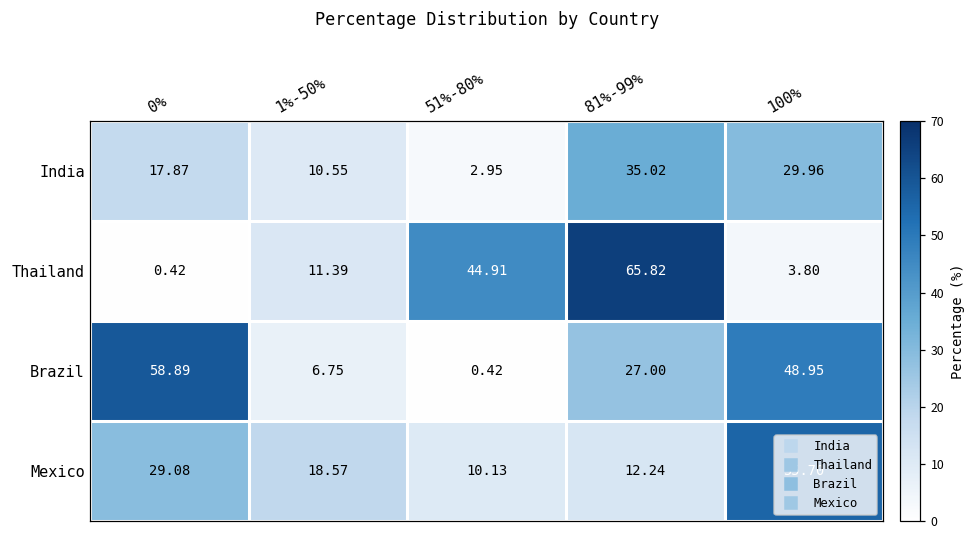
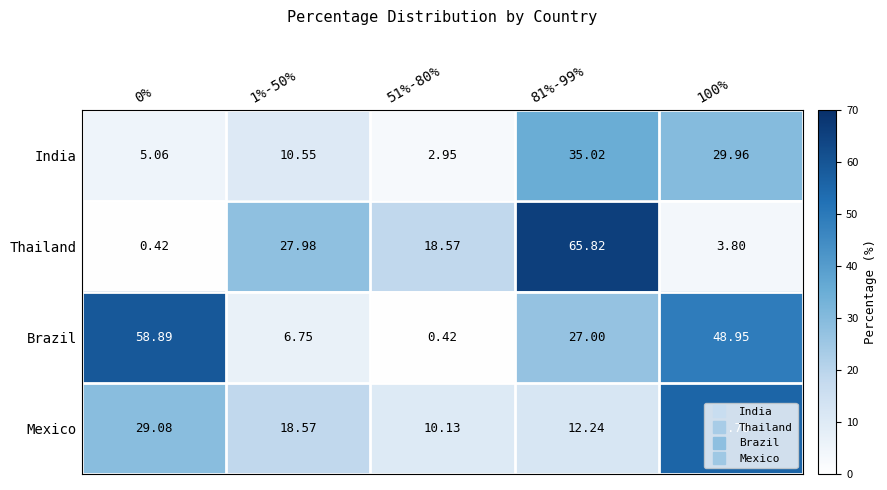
  {
    "India": {
-     "0%": 17.87,
+     "0%": 5.06,
      "1%-50%": 10.55,
      "51%-80%": 2.95,
      "81%-99%": 35.02,
      "100%": 29.96
    },
    "Thailand": {
      "0%": 0.42,
-     "1%-50%": 11.39,
-     "51%-80%": 44.91,
+     "1%-50%": 27.98,
+     "51%-80%": 18.57,
      "81%-99%": 65.82,
      "100%": 3.80
    },
    "Brazil": {
      "0%": 58.89,
      "1%-50%": 6.75,
      "51%-80%": 0.42,
      "81%-99%": 27.00,
      "100%": 48.95
    },
    "Mexico": {
      "0%": 29.08,
      "1%-50%": 18.57,
      "51%-80%": 10.13,
      "81%-99%": 12.24
    }
  }
